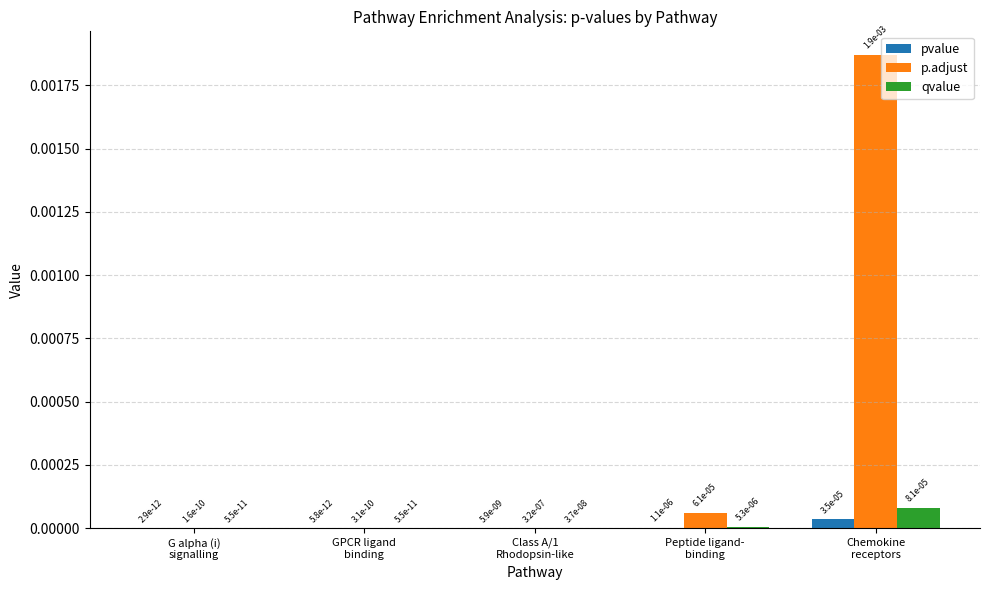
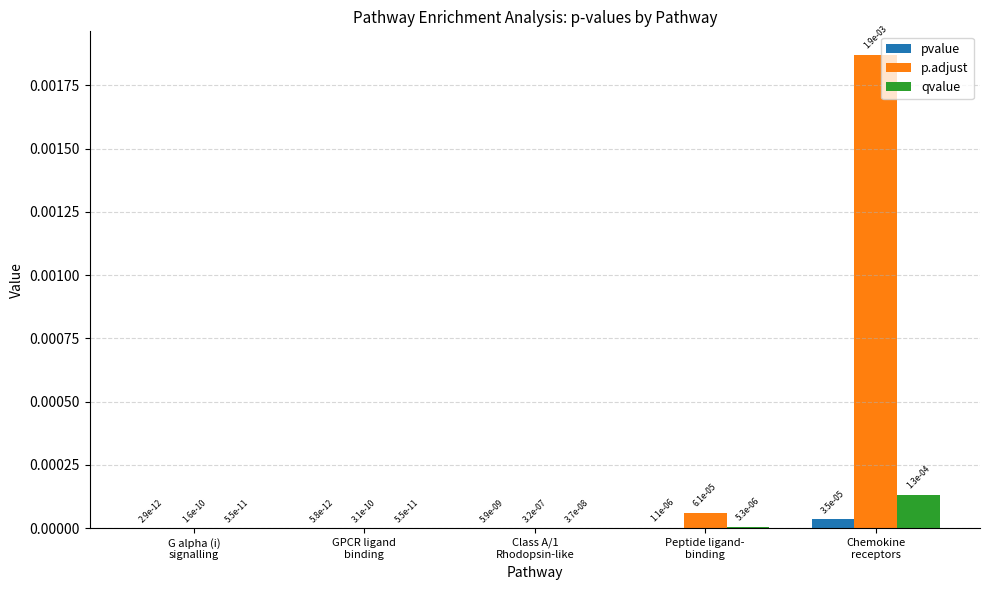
  {
    "pvalue": {
      "G alpha (i) signalling": "2.9e-12",
      "GPCR ligand binding": "5.8e-12",
      "Class A/1 Rhodopsin-like": "5.9e-09",
      "Peptide ligand- binding": "1.1e-06",
      "Chemokine receptors": "3.5e-05"
    },
    "p.adjust": {
      "G alpha (i) signalling": "1.6e-10",
      "GPCR ligand binding": "3.1e-10",
      "Class A/1 Rhodopsin-like": "3.2e-07",
      "Peptide ligand- binding": "6.1e-05"
    },
    "qvalue": {
      "G alpha (i) signalling": "5.5e-11",
      "GPCR ligand binding": "5.5e-11",
      "Class A/1 Rhodopsin-like": "3.7e-08",
      "Peptide ligand- binding": "5.3e-06",
-     "Chemokine receptors": "8.1e-05"
+     "Chemokine receptors": "1.3e-04"
    }
  }
